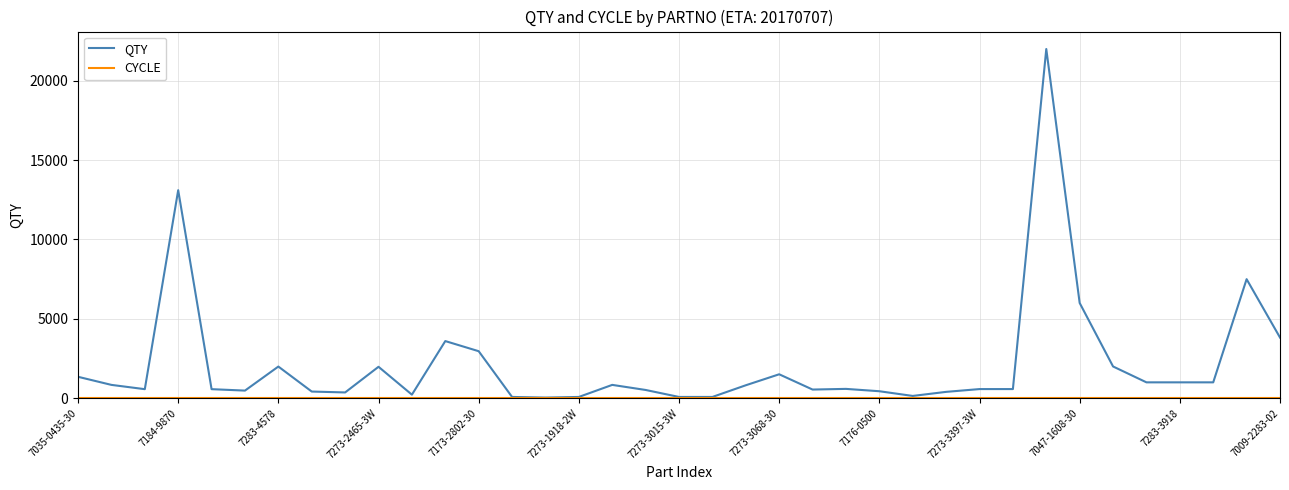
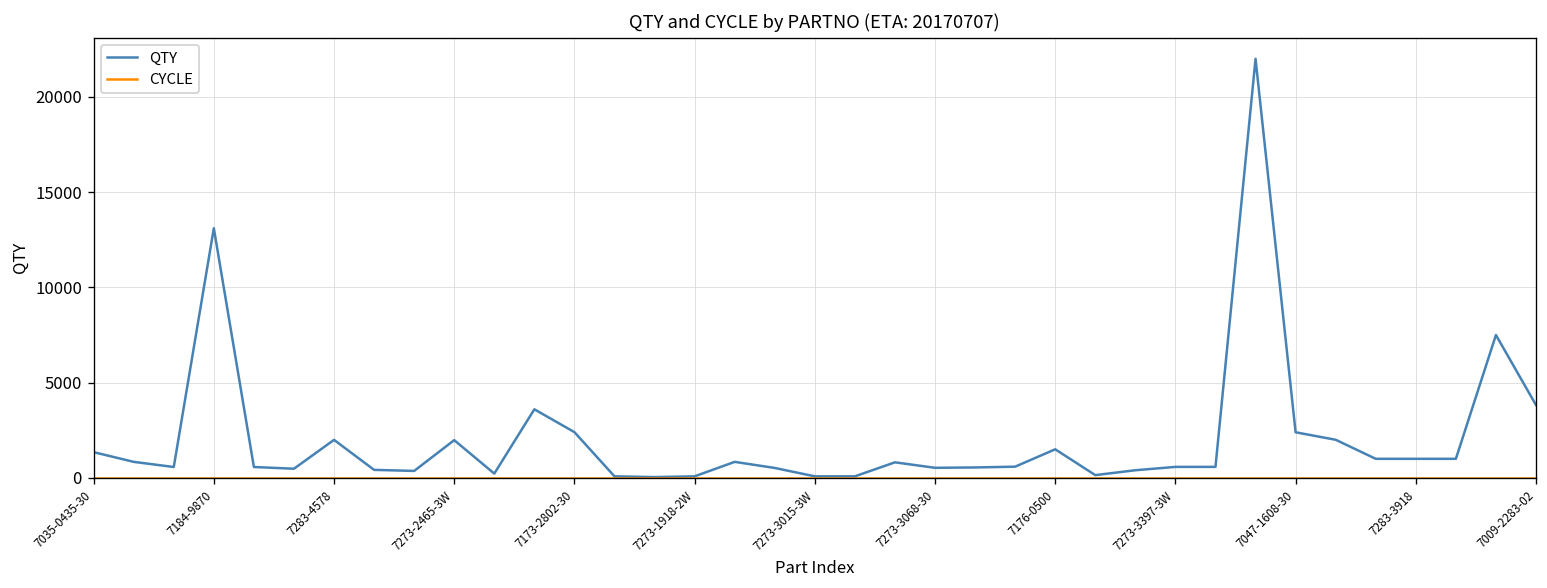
  {
    "QTY": {
      "7035-0435-30": 1400,
      "7184-9870": 13100,
      "7283-4578": 2000,
      "7273-2465-3W": 2000,
-     "7173-2802-30": 3000,
-     "7273-3068-30": 1500,
-     "7176-0500": 400,
+     "7173-2802-30": 2400,
+     "7273-3068-30": 500,
+     "7176-0500": 1500,
      "7273-3397-3W": 600,
-     "7047-1608-30": 6000,
+     "7047-1608-30": 2400,
      "7283-3918": 1000,
      "7009-2283-02": 3800
    },
    "CYCLE": {
      "7035-0435-30": 0,
      "7184-9870": 0,
      "7283-4578": 0,
      "7273-2465-3W": 0,
      "7173-2802-30": 0,
      "7273-3068-30": 0,
      "7176-0500": 0,
      "7273-3397-3W": 0,
      "7047-1608-30": 0,
      "7283-3918": 0,
      "7009-2283-02": 0
    }
  }
